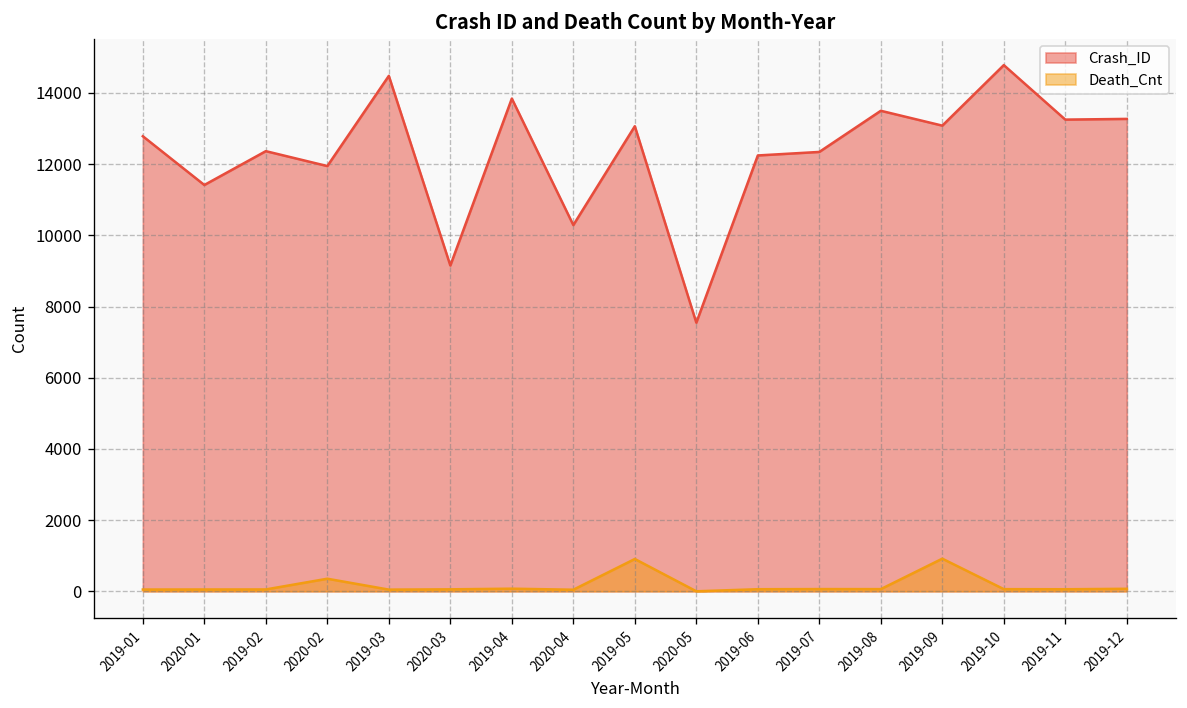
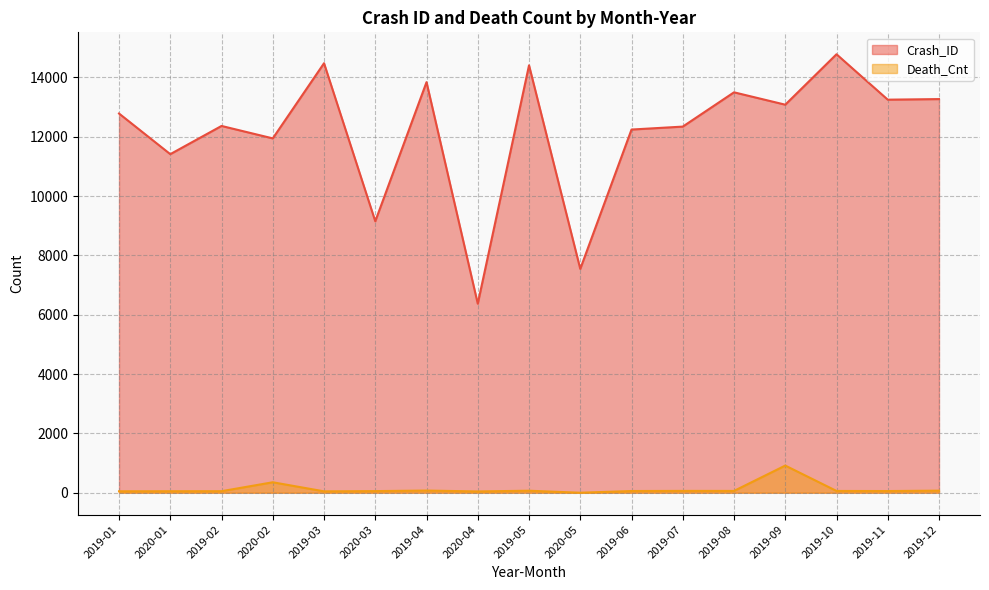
  {
    "Crash_ID": {
      "2019-01": 12800,
      "2020-01": 11400,
      "2019-02": 12400,
      "2020-02": 11900,
      "2019-03": 14500,
      "2020-03": 9200,
      "2019-04": 13800,
-     "2020-04": 10300,
-     "2019-05": 13100,
+     "2020-04": 6400,
+     "2019-05": 14400,
      "2020-05": 7500,
      "2019-06": 12200,
      "2019-07": 12300,
      "2019-08": 13500,
      "2019-09": 13100,
      "2019-10": 14800,
      "2019-11": 13300,
      "2019-12": 13300
    },
    "Death_Cnt": {
      "2019-01": 0,
      "2020-01": 100,
      "2019-02": 100,
      "2020-02": 400,
      "2019-03": 0,
      "2020-03": 100,
      "2019-04": 100,
      "2020-04": 0,
-     "2019-05": 900,
+     "2019-05": 100,
      "2020-05": 0,
      "2019-06": 100,
      "2019-07": 100,
      "2019-08": 100,
      "2019-09": 900,
      "2019-10": 100,
      "2019-11": 100,
      "2019-12": 100
    }
  }
